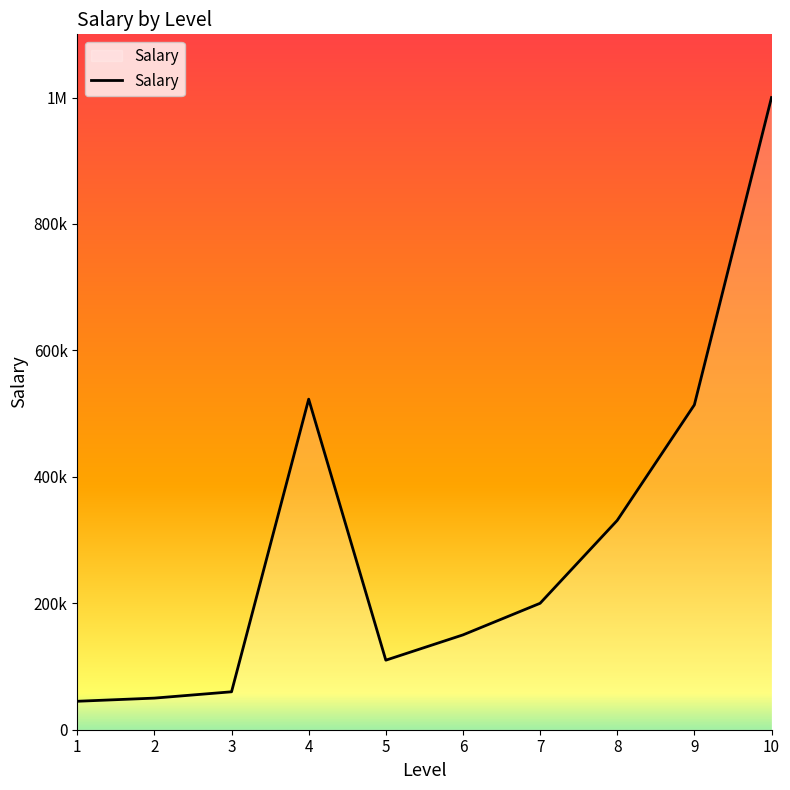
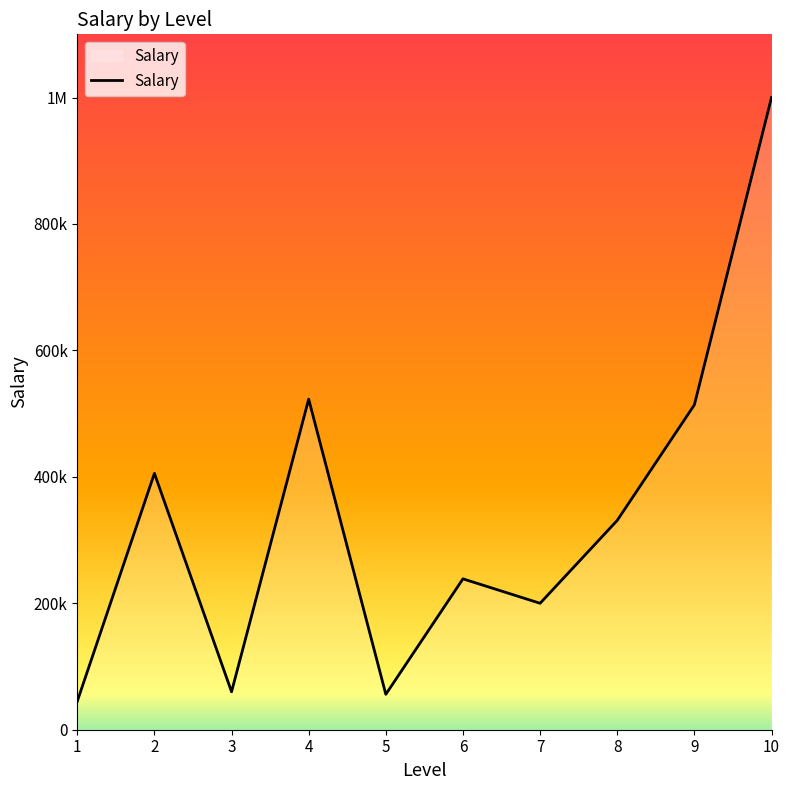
  {
    "1": 50000,
-   "2": 50000,
+   "2": 410000,
    "3": 60000,
    "4": 520000,
-   "5": 110000,
-   "6": 150000,
+   "5": 60000,
+   "6": 240000,
    "7": 200000,
    "8": 330000,
    "9": 510000,
    "10": 1000000
  }
